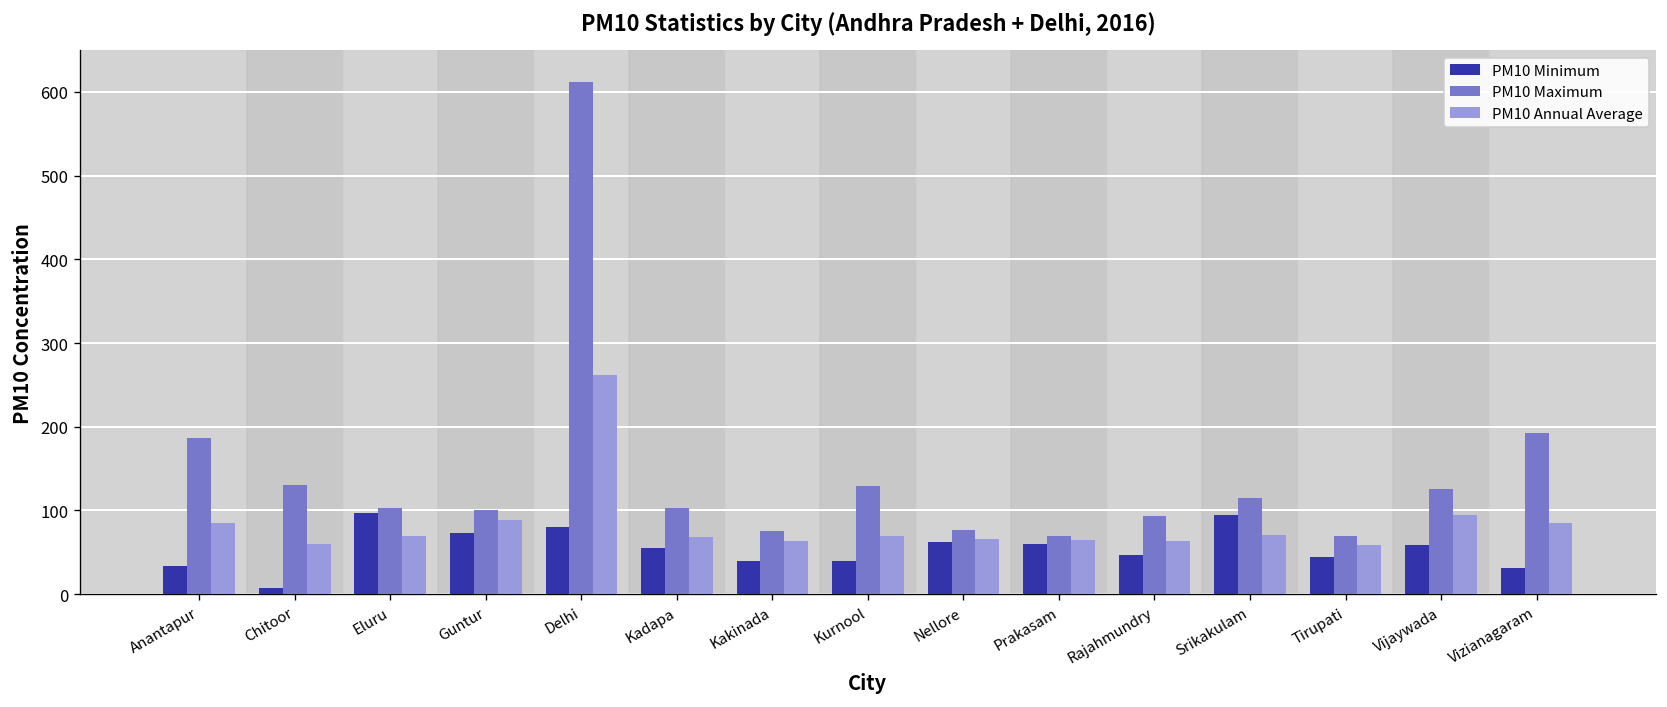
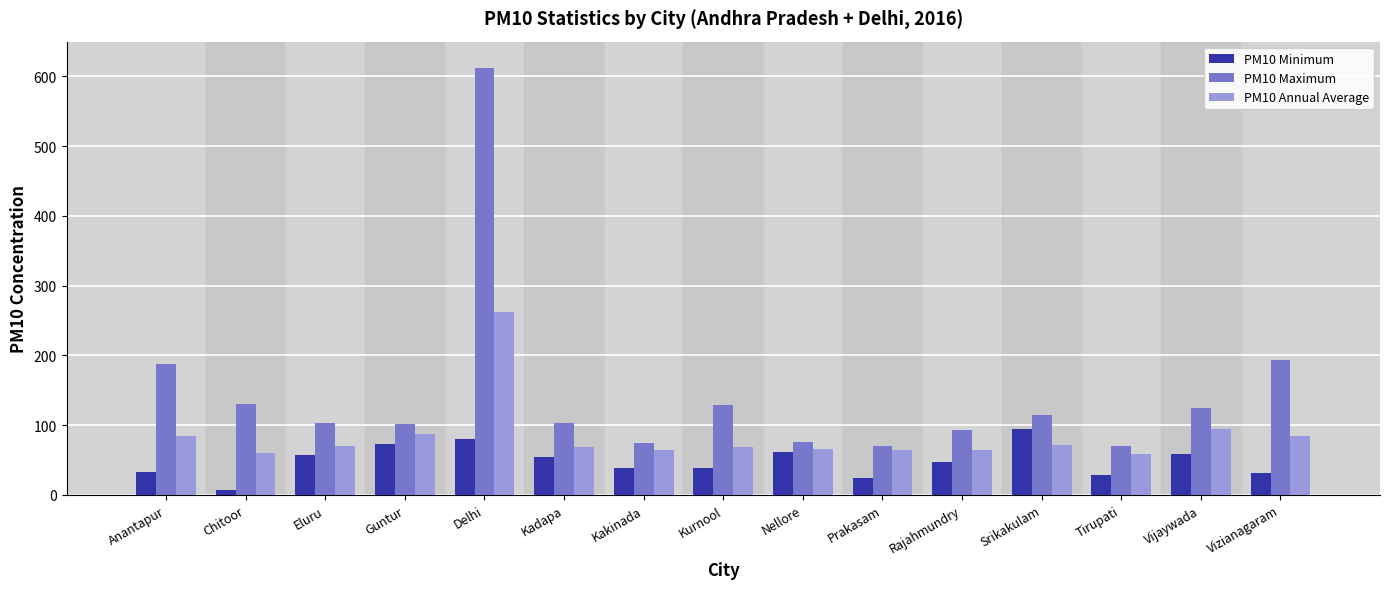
  {
    "PM10 Minimum": {
      "Anantapur": 30,
      "Chitoor": 10,
-     "Eluru": 100,
+     "Eluru": 60,
      "Guntur": 70,
      "Delhi": 80,
      "Kadapa": 60,
      "Kakinada": 40,
      "Kurnool": 40,
      "Nellore": 60,
-     "Prakasam": 60,
+     "Prakasam": 20,
      "Rajahmundry": 50,
      "Srikakulam": 90,
-     "Tirupati": 40,
+     "Tirupati": 30,
      "Vijaywada": 60,
      "Vizianagaram": 30
    }
  }
